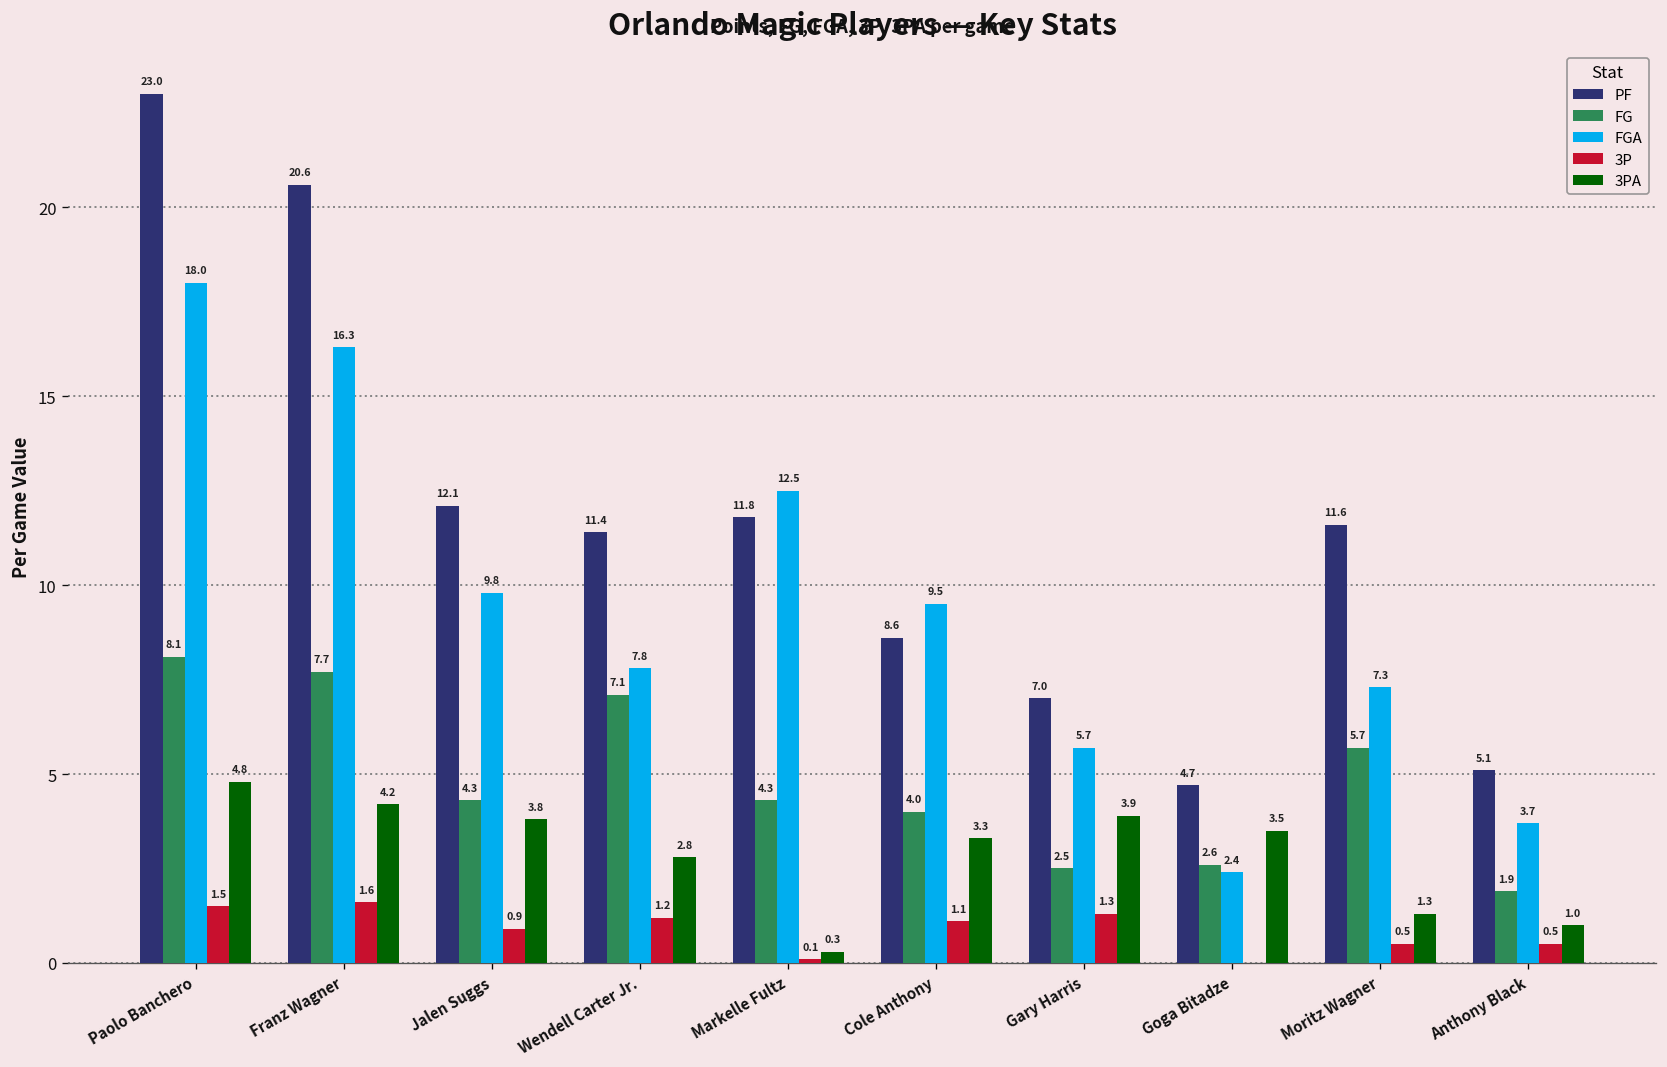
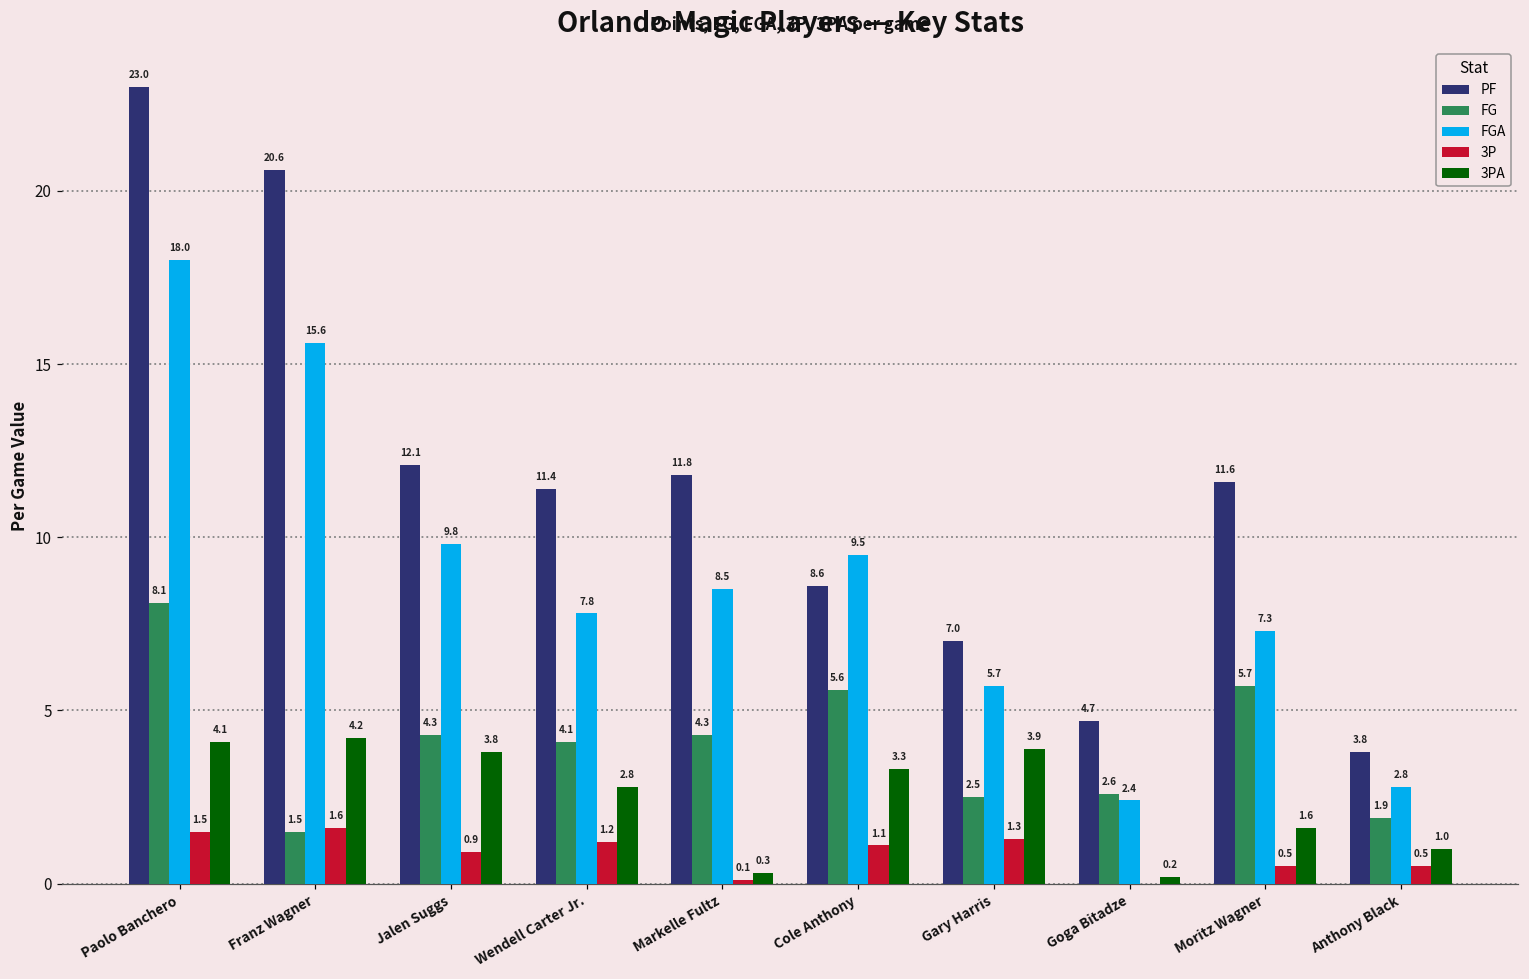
  {
    "PF": {
      "Paolo Banchero": 23.0,
      "Franz Wagner": 20.6,
      "Jalen Suggs": 12.1,
      "Wendell Carter Jr.": 11.4,
      "Markelle Fultz": 11.8,
      "Cole Anthony": 8.6,
      "Gary Harris": 7.0,
      "Goga Bitadze": 4.7,
      "Moritz Wagner": 11.6,
-     "Anthony Black": 5.1
+     "Anthony Black": 3.8
    },
    "FG": {
      "Paolo Banchero": 8.1,
-     "Franz Wagner": 7.7,
+     "Franz Wagner": 1.5,
      "Jalen Suggs": 4.3,
-     "Wendell Carter Jr.": 7.1,
+     "Wendell Carter Jr.": 4.1,
      "Markelle Fultz": 4.3,
-     "Cole Anthony": 4.0,
+     "Cole Anthony": 5.6,
      "Gary Harris": 2.5,
      "Goga Bitadze": 2.6,
      "Moritz Wagner": 5.7,
      "Anthony Black": 1.9
    },
    "FGA": {
      "Paolo Banchero": 18.0,
-     "Franz Wagner": 16.3,
+     "Franz Wagner": 15.6,
      "Jalen Suggs": 9.8,
      "Wendell Carter Jr.": 7.8,
-     "Markelle Fultz": 12.5,
+     "Markelle Fultz": 8.5,
      "Cole Anthony": 9.5,
      "Gary Harris": 5.7,
      "Goga Bitadze": 2.4,
      "Moritz Wagner": 7.3,
-     "Anthony Black": 3.7
+     "Anthony Black": 2.8
    },
    "3P": {
      "Paolo Banchero": 1.5,
      "Franz Wagner": 1.6,
      "Jalen Suggs": 0.9,
      "Wendell Carter Jr.": 1.2,
      "Markelle Fultz": 0.1,
      "Cole Anthony": 1.1,
      "Gary Harris": 1.3,
      "Moritz Wagner": 0.5,
      "Anthony Black": 0.5
    },
    "3PA": {
-     "Paolo Banchero": 4.8,
+     "Paolo Banchero": 4.1,
      "Franz Wagner": 4.2,
      "Jalen Suggs": 3.8,
      "Wendell Carter Jr.": 2.8,
      "Markelle Fultz": 0.3,
      "Cole Anthony": 3.3,
      "Gary Harris": 3.9,
-     "Goga Bitadze": 3.5,
-     "Moritz Wagner": 1.3,
+     "Goga Bitadze": 0.2,
+     "Moritz Wagner": 1.6,
      "Anthony Black": 1.0
    }
  }
